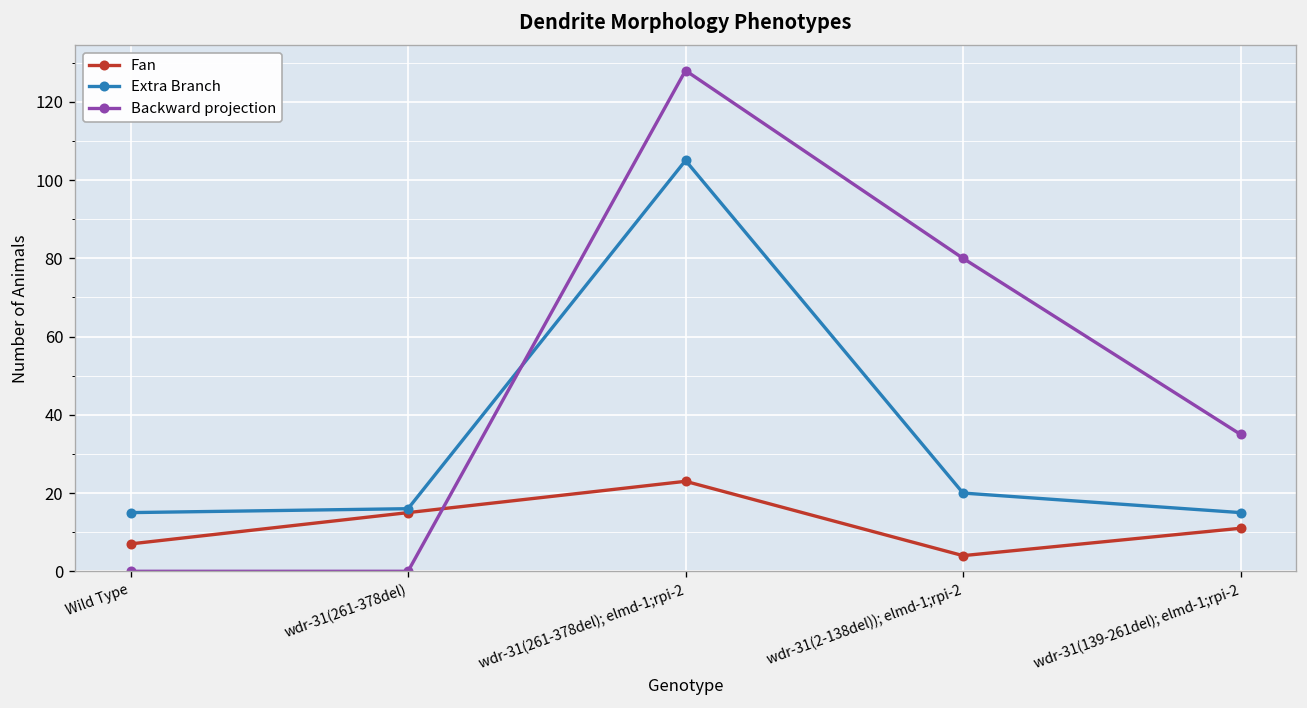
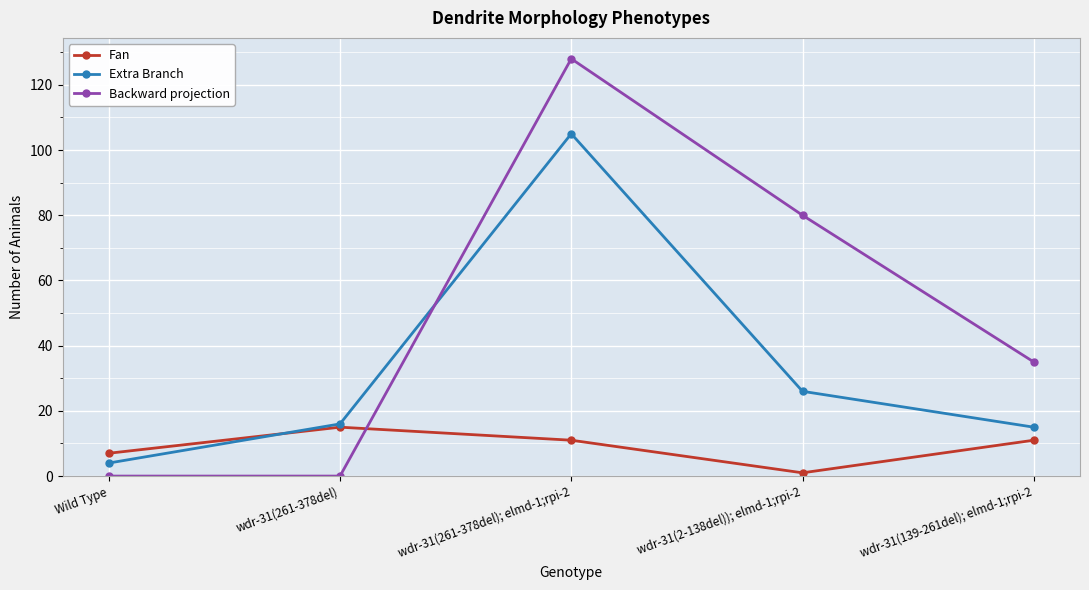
  {
    "Fan": {
      "Wild Type": 7,
      "wdr-31(261-378del)": 15,
-     "wdr-31(261-378del); elmd-1;rpi-2": 23,
-     "wdr-31(2-138del)); elmd-1;rpi-2": 4,
+     "wdr-31(261-378del); elmd-1;rpi-2": 11,
+     "wdr-31(2-138del)); elmd-1;rpi-2": 1,
      "wdr-31(139-261del); elmd-1;rpi-2": 11
    },
    "Extra Branch": {
-     "Wild Type": 15,
+     "Wild Type": 4,
      "wdr-31(261-378del)": 16,
      "wdr-31(261-378del); elmd-1;rpi-2": 105,
-     "wdr-31(2-138del)); elmd-1;rpi-2": 20,
+     "wdr-31(2-138del)); elmd-1;rpi-2": 26,
      "wdr-31(139-261del); elmd-1;rpi-2": 15
    },
    "Backward projection": {
      "Wild Type": 0,
      "wdr-31(261-378del)": 0,
      "wdr-31(261-378del); elmd-1;rpi-2": 128,
      "wdr-31(2-138del)); elmd-1;rpi-2": 80,
      "wdr-31(139-261del); elmd-1;rpi-2": 35
    }
  }
